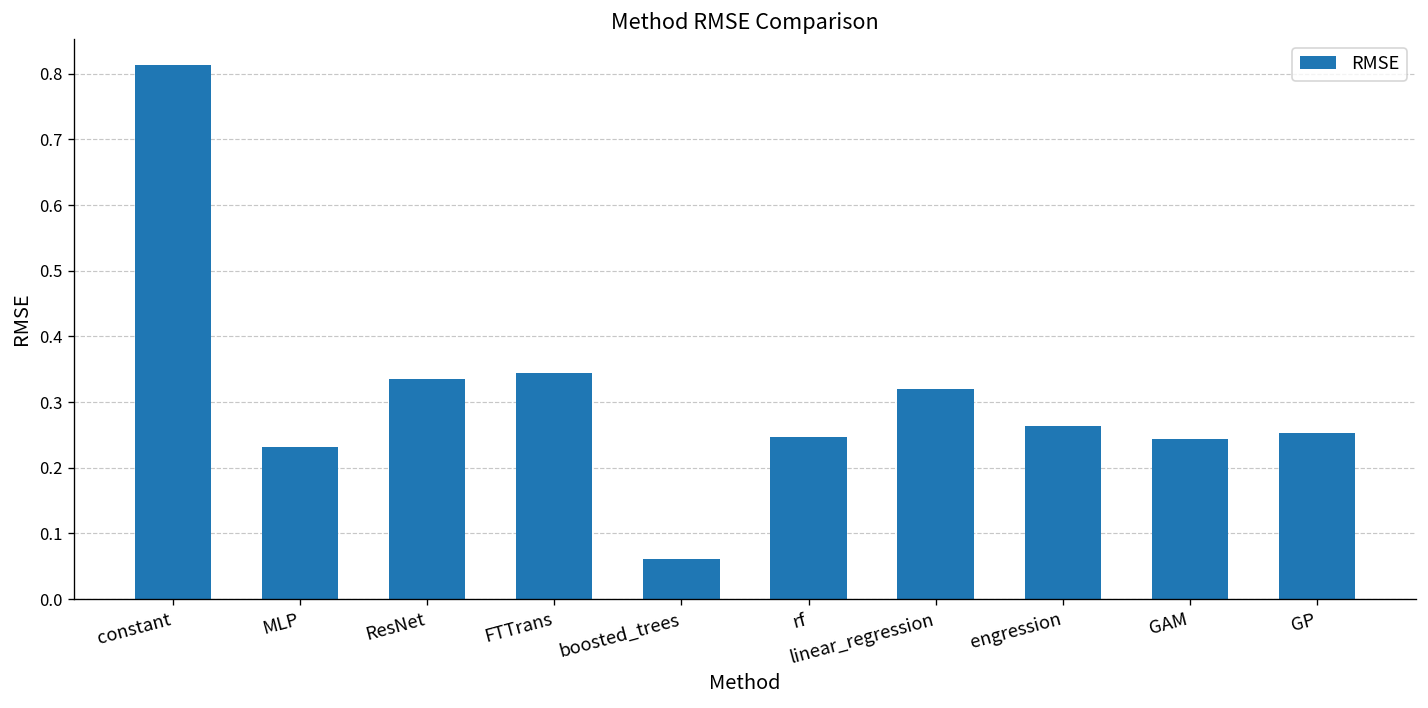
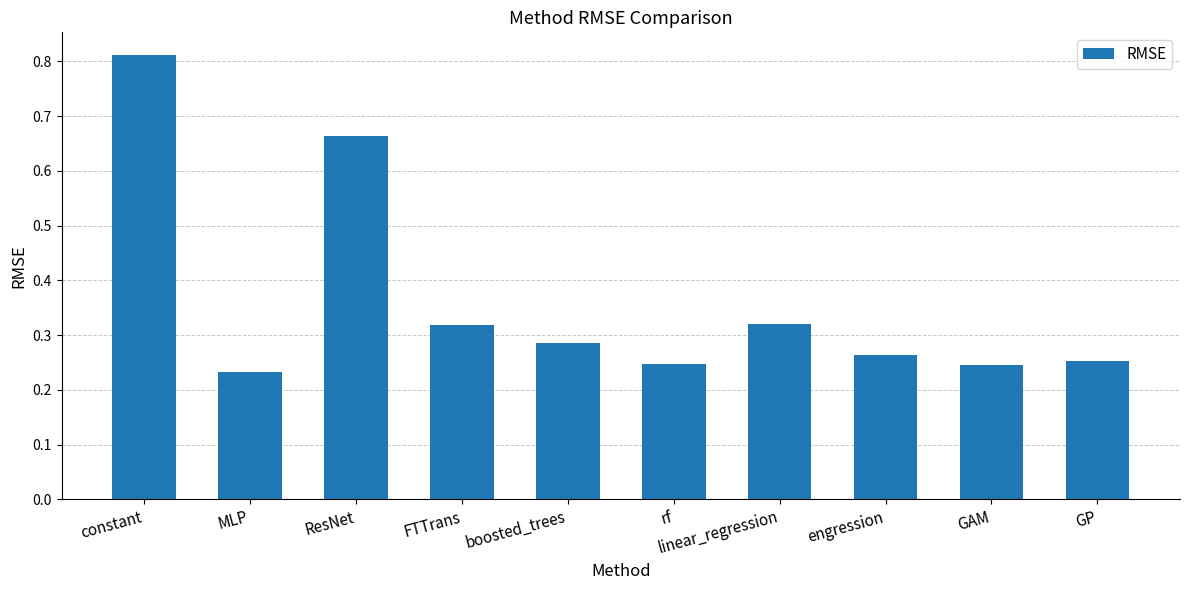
  {
    "constant": 0.81,
    "MLP": 0.23,
-   "ResNet": 0.33,
-   "FTTrans": 0.34,
-   "boosted_trees": 0.06,
+   "ResNet": 0.66,
+   "FTTrans": 0.32,
+   "boosted_trees": 0.29,
    "rf": 0.25,
    "linear_regression": 0.32,
    "engression": 0.26,
    "GAM": 0.24,
    "GP": 0.25
  }
